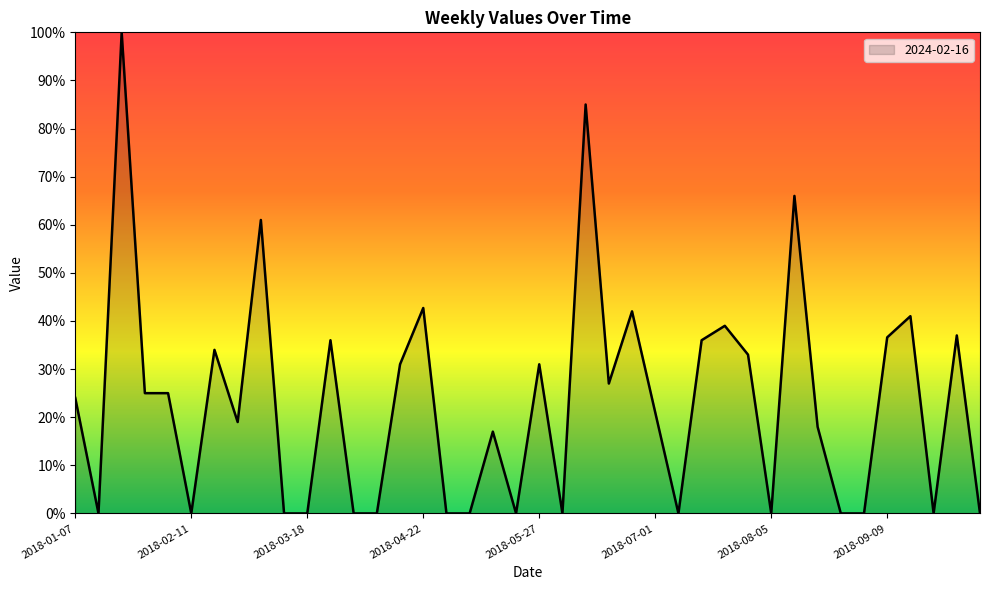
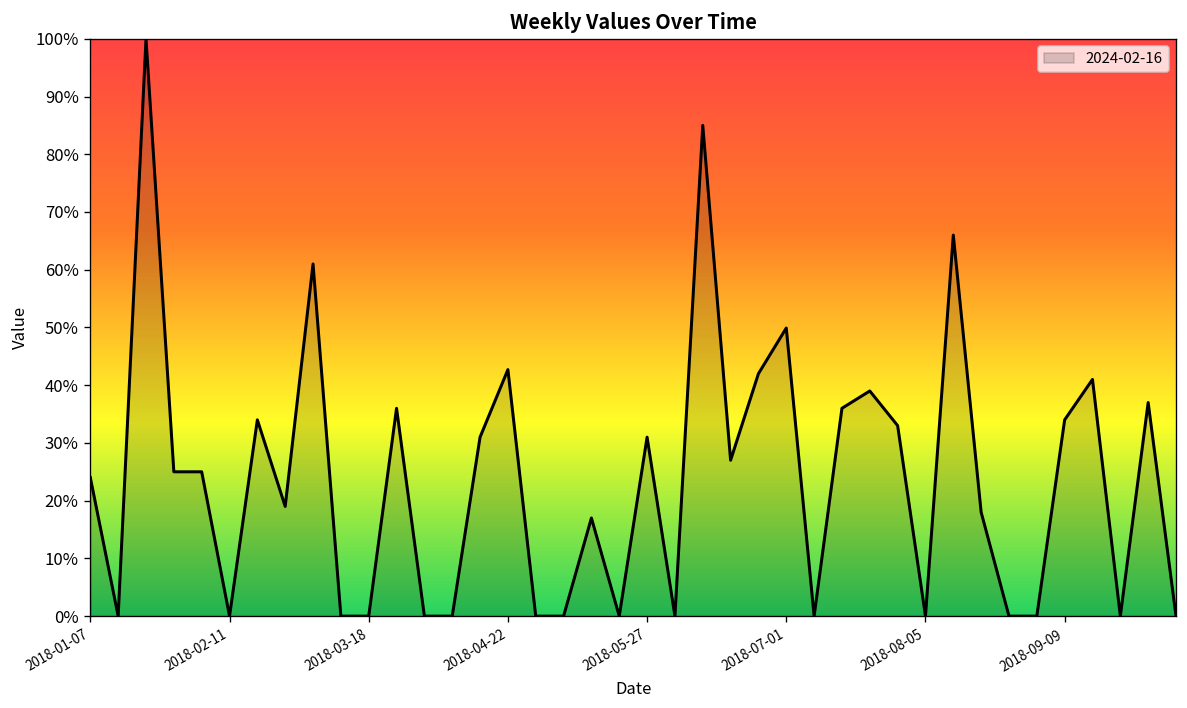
  {
    "2018-01-07": "24%",
    "2018-02-11": "0%",
    "2018-03-18": "0%",
    "2018-04-22": "43%",
    "2018-05-27": "31%",
-   "2018-07-01": "21%",
+   "2018-07-01": "50%",
    "2018-08-05": "0%",
-   "2018-09-09": "37%"
+   "2018-09-09": "34%"
  }
